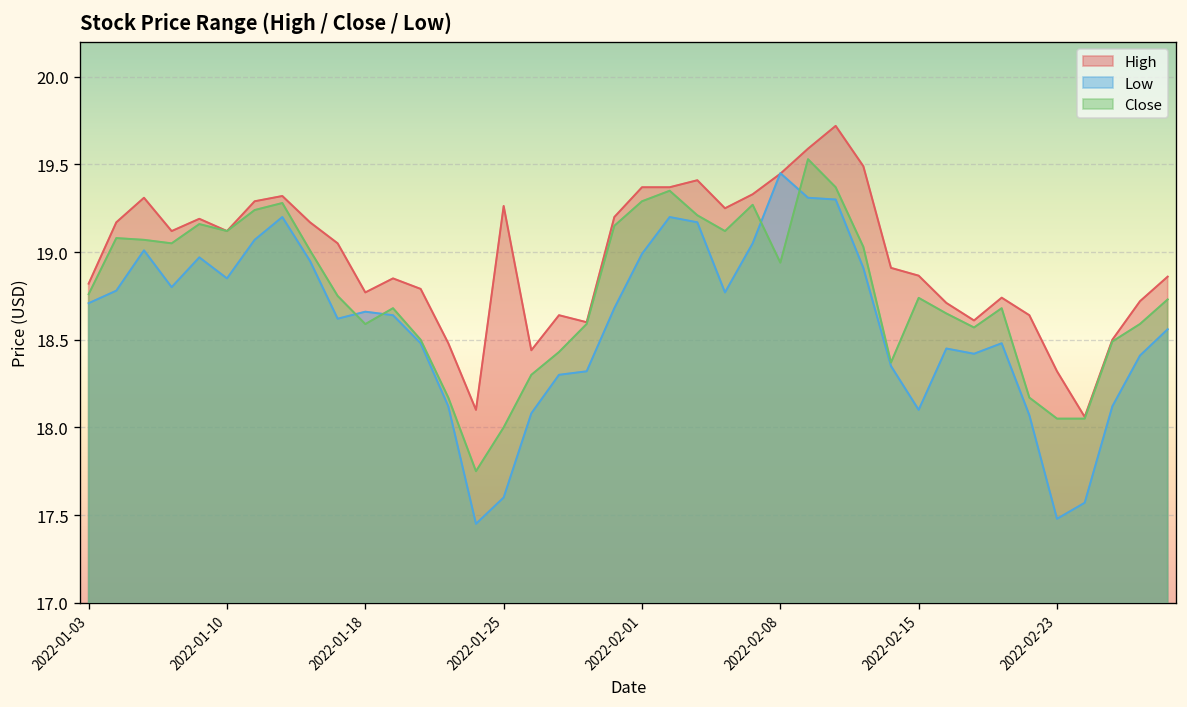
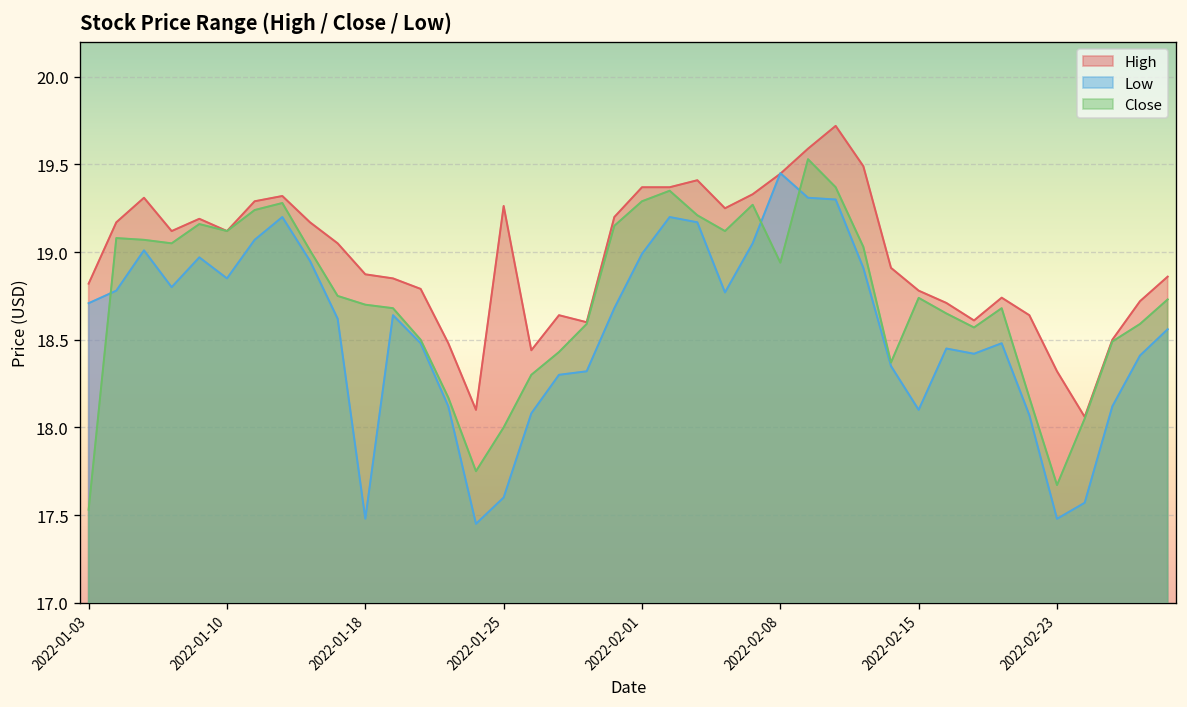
  {
    "High": {
      "2022-01-03": 18.82,
-     "2022-01-18": 18.77,
+     "2022-01-18": 18.87,
      "2022-01-25": 19.26,
      "2022-02-01": 19.37,
-     "2022-02-15": 18.87,
+     "2022-02-15": 18.78,
      "2022-02-23": 18.32
    },
    "Low": {
      "2022-01-03": 18.71,
      "2022-01-10": 18.85,
-     "2022-01-18": 18.66,
+     "2022-01-18": 17.48,
      "2022-01-25": 17.60,
      "2022-02-01": 18.99,
      "2022-02-15": 18.10,
      "2022-02-23": 17.48
    },
    "Close": {
-     "2022-01-03": 18.76,
-     "2022-01-18": 18.59,
+     "2022-01-03": 17.53,
+     "2022-01-18": 18.70,
      "2022-01-25": 18.00,
      "2022-02-01": 19.29,
      "2022-02-08": 18.94,
      "2022-02-15": 18.74,
-     "2022-02-23": 18.05
+     "2022-02-23": 17.67
    }
  }
